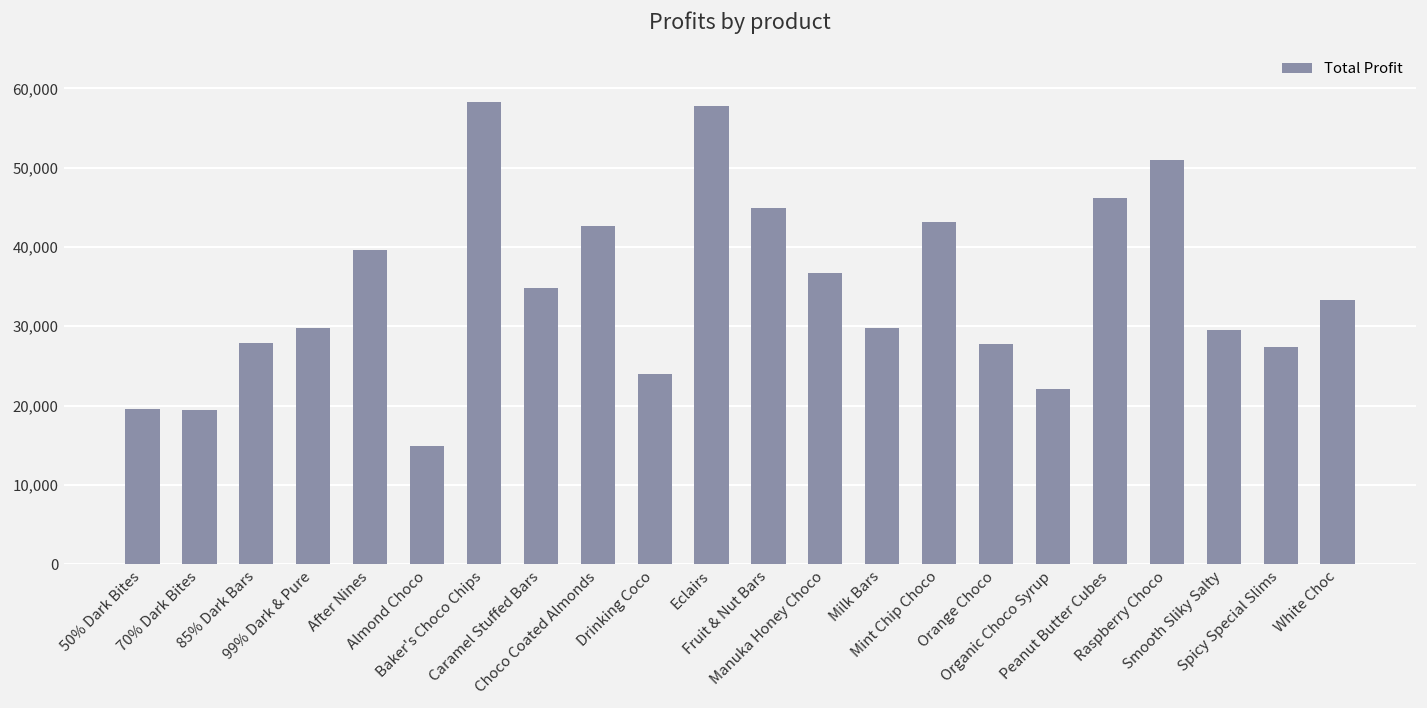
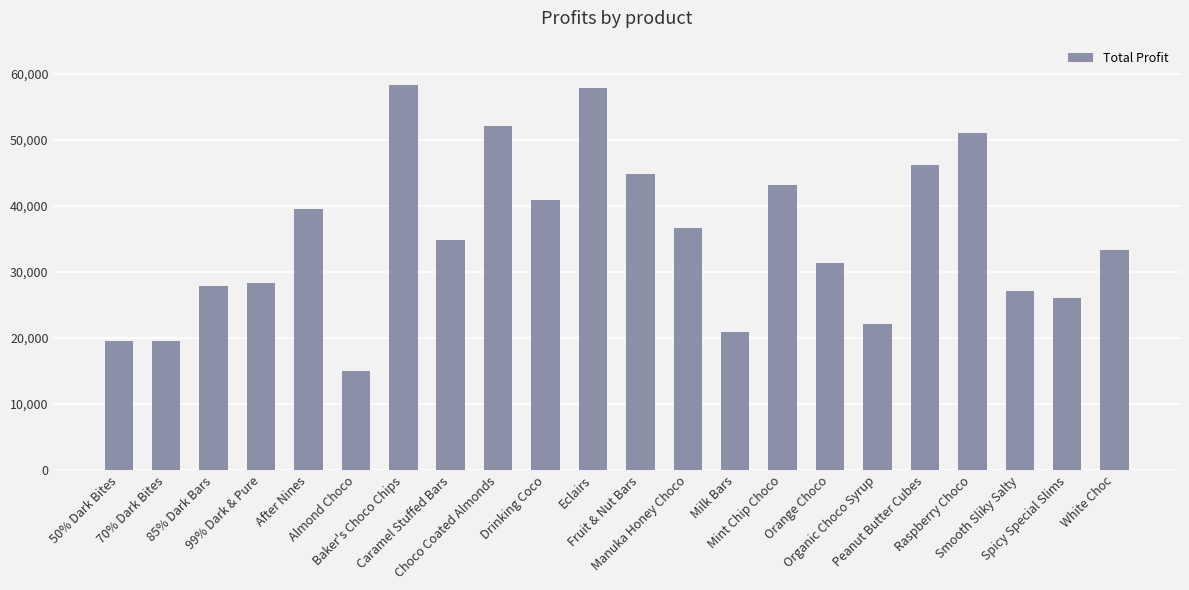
  {
    "50% Dark Bites": "20,000",
    "70% Dark Bites": "19,000",
    "85% Dark Bars": "28,000",
-   "99% Dark & Pure": "30,000",
+   "99% Dark & Pure": "28,000",
    "After Nines": "40,000",
    "Almond Choco": "15,000",
    "Baker's Choco Chips": "58,000",
    "Caramel Stuffed Bars": "35,000",
-   "Choco Coated Almonds": "43,000",
-   "Drinking Coco": "24,000",
+   "Choco Coated Almonds": "52,000",
+   "Drinking Coco": "41,000",
    "Eclairs": "58,000",
    "Fruit & Nut Bars": "45,000",
    "Manuka Honey Choco": "37,000",
-   "Milk Bars": "30,000",
+   "Milk Bars": "21,000",
    "Mint Chip Choco": "43,000",
-   "Orange Choco": "28,000",
+   "Orange Choco": "31,000",
    "Organic Choco Syrup": "22,000",
    "Peanut Butter Cubes": "46,000",
    "Raspberry Choco": "51,000",
-   "Smooth Sliky Salty": "30,000",
-   "Spicy Special Slims": "27,000",
+   "Smooth Sliky Salty": "27,000",
+   "Spicy Special Slims": "26,000",
    "White Choc": "33,000"
  }
